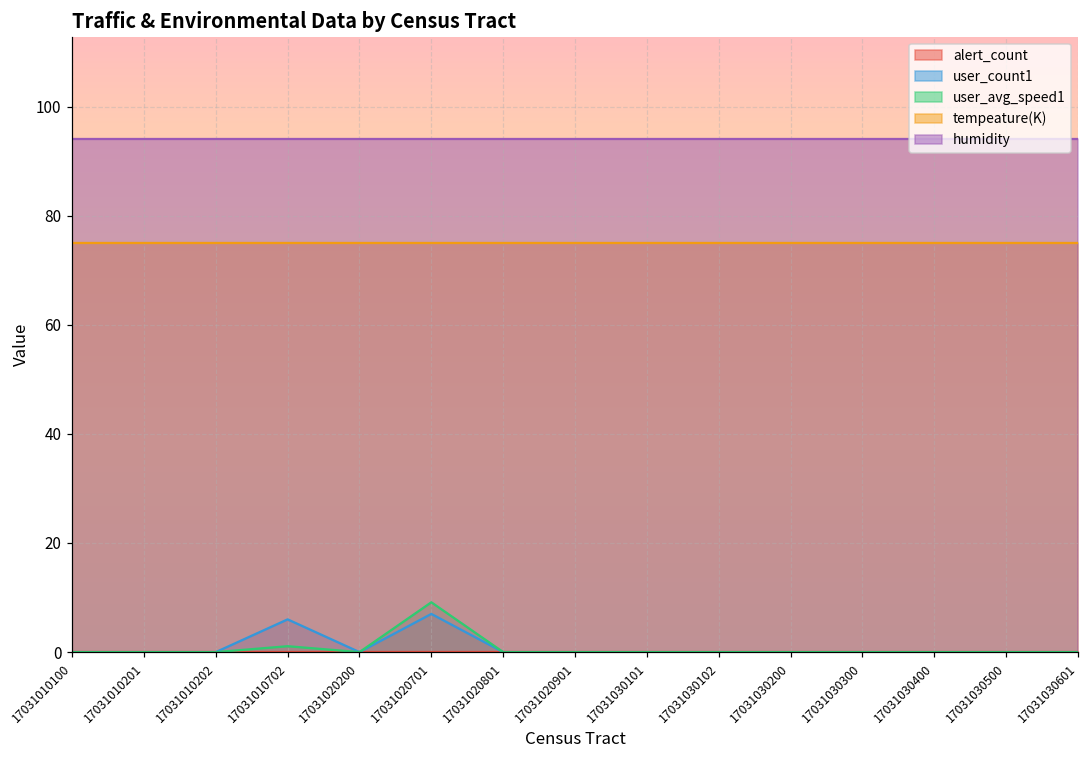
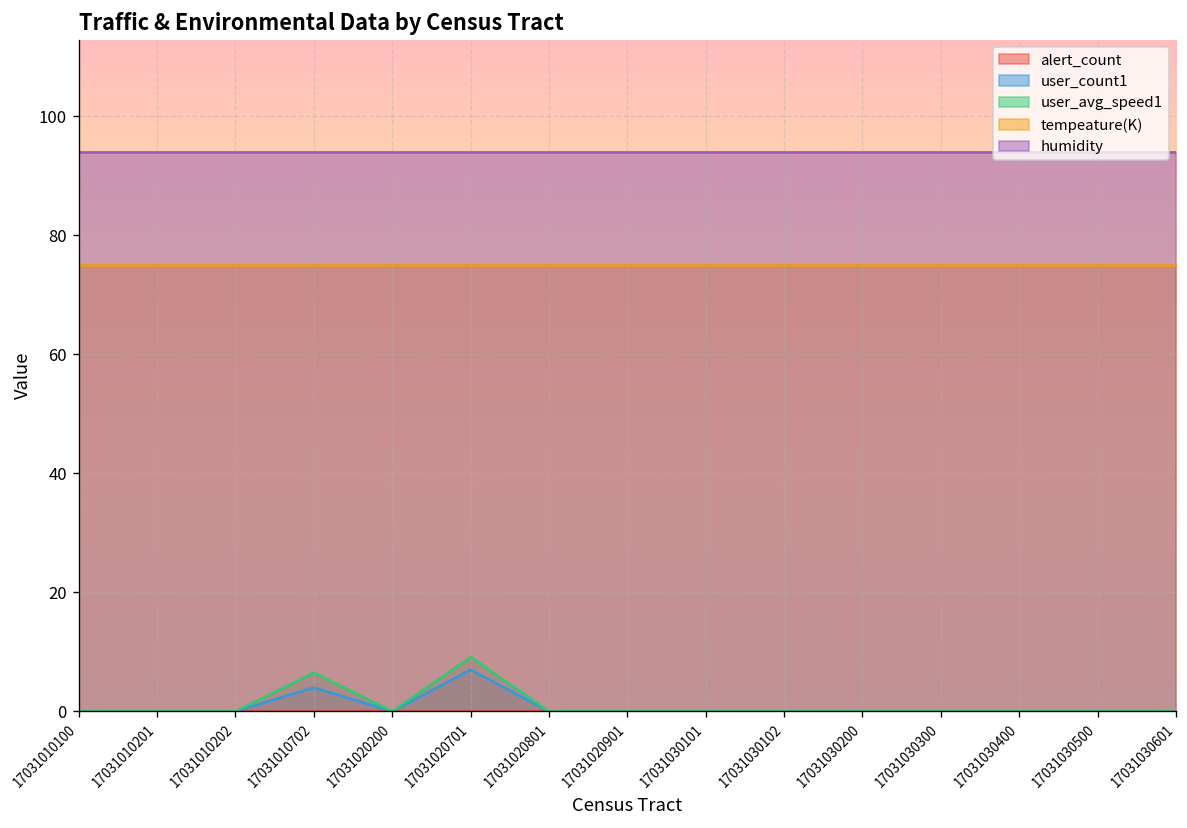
  {
    "alert_count": {
      "17031010702": 0,
      "17031020701": 0
    },
    "user_count1": {
-     "17031010702": 6,
+     "17031010702": 4,
      "17031020701": 7
    },
    "user_avg_speed1": {
-     "17031010702": 1,
+     "17031010702": 7,
      "17031020701": 9
    },
    "tempeature(K)": {
      "17031010100": 75,
      "17031010201": 75,
      "17031010202": 75,
      "17031010702": 75,
      "17031020200": 75,
      "17031020701": 75,
      "17031020801": 75,
      "17031020901": 75,
      "17031030101": 75,
      "17031030102": 75,
      "17031030200": 75,
      "17031030300": 75,
      "17031030400": 75,
      "17031030500": 75,
      "17031030601": 75
    },
    "humidity": {
      "17031010100": 94,
      "17031010201": 94,
      "17031010202": 94,
      "17031010702": 94,
      "17031020200": 94,
      "17031020701": 94,
      "17031020801": 94,
      "17031020901": 94,
      "17031030101": 94,
      "17031030102": 94,
      "17031030200": 94,
      "17031030300": 94,
      "17031030601": 94
    }
  }
